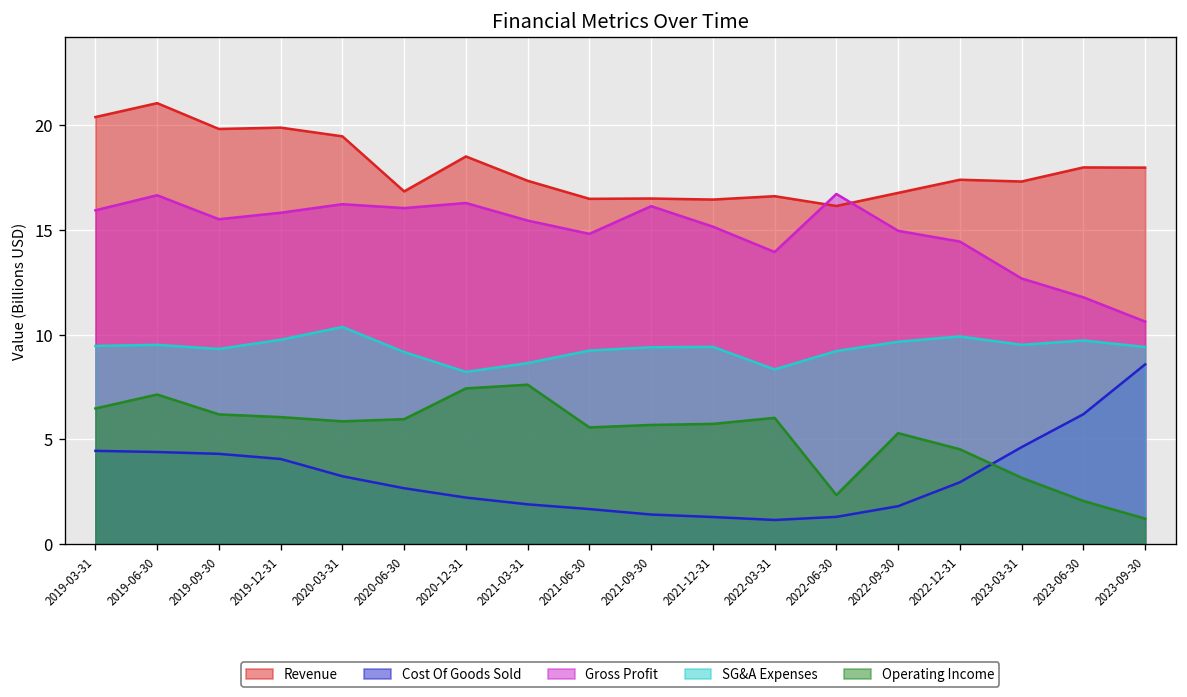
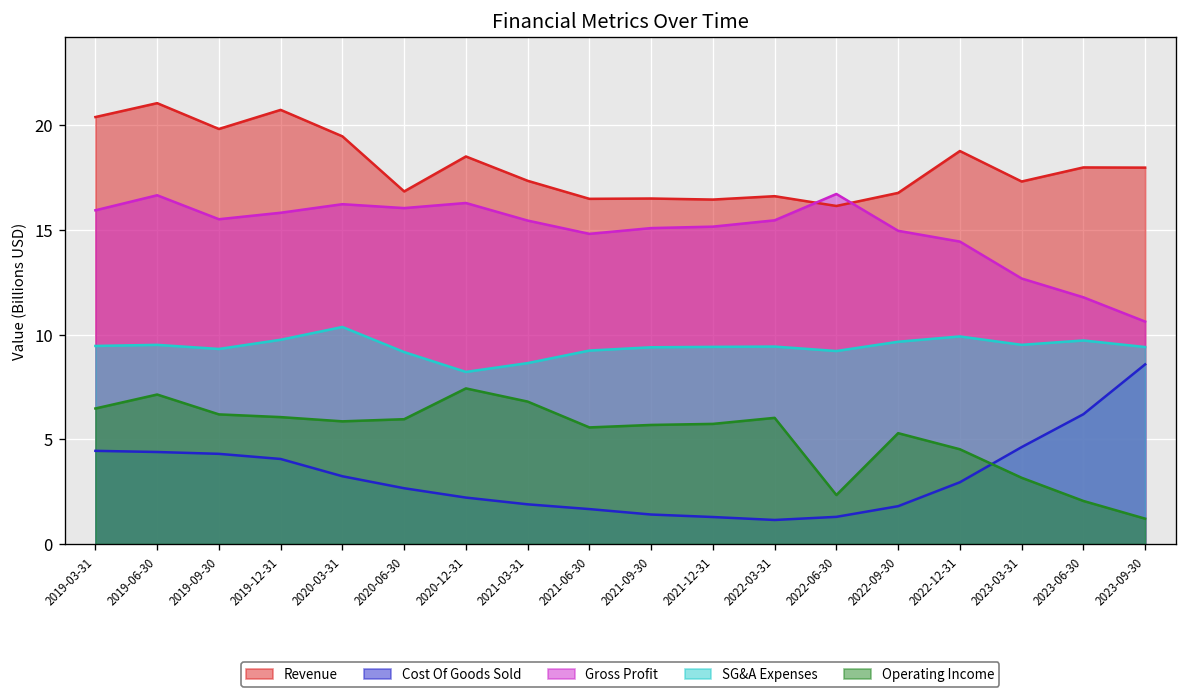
  {
    "Revenue": {
      "2019-03-31": 20.4,
      "2019-06-30": 21.1,
      "2019-09-30": 19.8,
-     "2019-12-31": 19.9,
+     "2019-12-31": 20.7,
      "2020-03-31": 19.5,
      "2020-06-30": 16.8,
      "2020-12-31": 18.5,
      "2021-03-31": 17.3,
      "2021-06-30": 16.5,
      "2021-09-30": 16.5,
      "2021-12-31": 16.4,
      "2022-03-31": 16.6,
      "2022-06-30": 16.1,
      "2022-09-30": 16.8,
-     "2022-12-31": 17.4,
+     "2022-12-31": 18.8,
      "2023-03-31": 17.3,
      "2023-06-30": 18.0,
      "2023-09-30": 18.0
    },
    "Cost Of Goods Sold": {
      "2019-03-31": 4.5,
      "2019-06-30": 4.4,
      "2019-09-30": 4.3,
      "2019-12-31": 4.1,
      "2020-03-31": 3.2,
      "2020-06-30": 2.7,
      "2020-12-31": 2.2,
      "2021-03-31": 1.9,
      "2021-06-30": 1.7,
      "2021-09-30": 1.4,
      "2021-12-31": 1.3,
      "2022-03-31": 1.2,
      "2022-06-30": 1.3,
      "2022-09-30": 1.8,
      "2022-12-31": 3.0,
      "2023-03-31": 4.6,
      "2023-06-30": 6.2,
      "2023-09-30": 8.6
    },
    "Gross Profit": {
      "2019-03-31": 15.9,
      "2019-06-30": 16.7,
      "2019-09-30": 15.5,
      "2019-12-31": 15.8,
      "2020-03-31": 16.2,
      "2020-06-30": 16.0,
      "2020-12-31": 16.3,
      "2021-03-31": 15.4,
      "2021-06-30": 14.8,
-     "2021-09-30": 16.1,
+     "2021-09-30": 15.1,
      "2021-12-31": 15.2,
-     "2022-03-31": 13.9,
+     "2022-03-31": 15.5,
      "2022-06-30": 16.7,
      "2022-09-30": 15.0,
      "2022-12-31": 14.4,
      "2023-03-31": 12.7,
      "2023-06-30": 11.8,
      "2023-09-30": 10.6
    },
    "SG&A Expenses": {
      "2019-03-31": 9.5,
      "2019-06-30": 9.5,
      "2019-09-30": 9.3,
      "2019-12-31": 9.8,
      "2020-03-31": 10.4,
      "2020-06-30": 9.2,
      "2020-12-31": 8.2,
      "2021-03-31": 8.6,
      "2021-06-30": 9.2,
      "2021-09-30": 9.4,
      "2021-12-31": 9.4,
-     "2022-03-31": 8.3,
+     "2022-03-31": 9.4,
      "2022-06-30": 9.2,
      "2022-09-30": 9.7,
      "2022-12-31": 9.9,
      "2023-03-31": 9.5,
      "2023-06-30": 9.7,
      "2023-09-30": 9.4
    },
    "Operating Income": {
      "2019-03-31": 6.5,
      "2019-06-30": 7.1,
      "2019-09-30": 6.2,
      "2019-12-31": 6.1,
      "2020-03-31": 5.9,
      "2020-06-30": 6.0,
      "2020-12-31": 7.4,
-     "2021-03-31": 7.6,
+     "2021-03-31": 6.8,
      "2021-06-30": 5.6,
      "2021-09-30": 5.7,
      "2021-12-31": 5.7,
      "2022-03-31": 6.0,
      "2022-06-30": 2.3,
      "2022-09-30": 5.3,
      "2022-12-31": 4.5,
      "2023-03-31": 3.2,
      "2023-06-30": 2.1,
      "2023-09-30": 1.2
    }
  }
